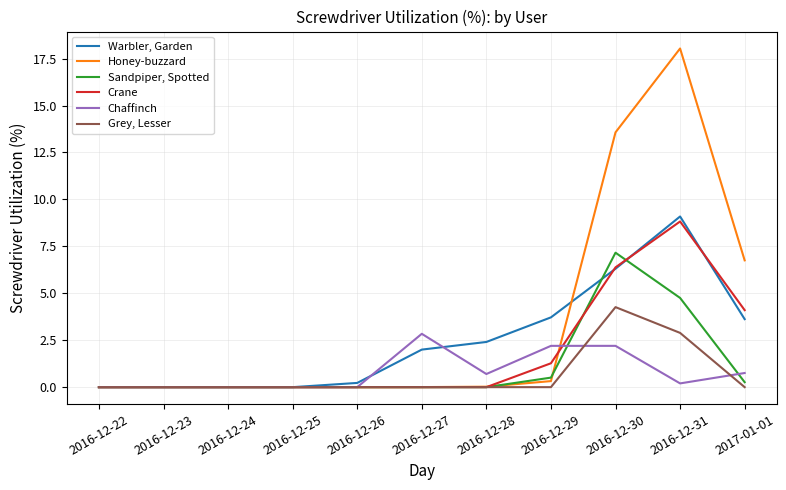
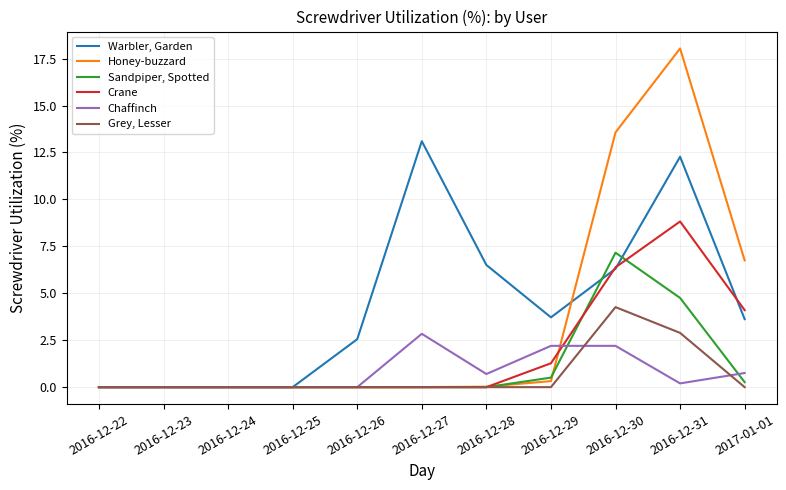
  {
    "Warbler, Garden": {
-     "2016-12-26": 0.2,
-     "2016-12-27": 2.0,
-     "2016-12-28": 2.4,
+     "2016-12-26": 2.6,
+     "2016-12-27": 13.1,
+     "2016-12-28": 6.5,
      "2016-12-29": 3.7,
-     "2016-12-31": 9.1,
+     "2016-12-31": 12.3,
      "2017-01-01": 3.6
    },
    "Honey-buzzard": {
      "2016-12-29": 0.3,
      "2016-12-30": 13.6,
      "2016-12-31": 18.0,
      "2017-01-01": 6.8
    },
    "Sandpiper, Spotted": {
      "2016-12-29": 0.5,
      "2016-12-30": 7.2,
      "2016-12-31": 4.8,
      "2017-01-01": 0.3
    },
    "Crane": {
      "2016-12-29": 1.3,
      "2016-12-31": 8.8,
      "2017-01-01": 4.1
    },
    "Chaffinch": {
      "2016-12-27": 2.8,
      "2016-12-28": 0.7,
      "2016-12-29": 2.2,
      "2016-12-30": 2.2,
      "2016-12-31": 0.2,
      "2017-01-01": 0.8
    },
    "Grey, Lesser": {
      "2016-12-29": 0.0,
      "2016-12-30": 4.3,
      "2016-12-31": 2.9,
      "2017-01-01": 0.0
    }
  }
